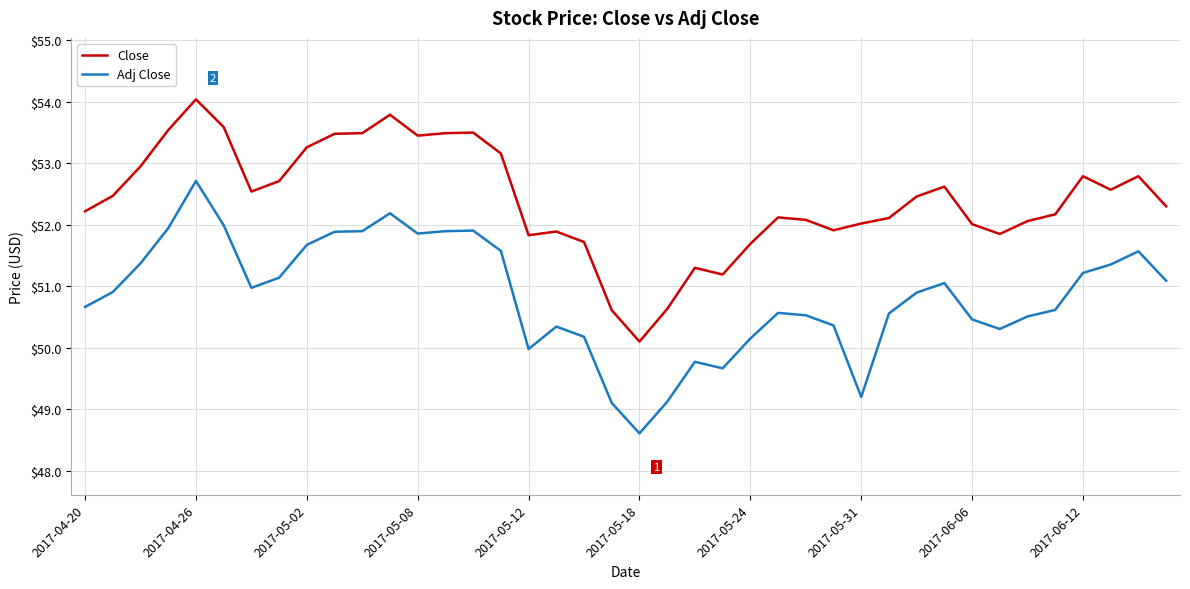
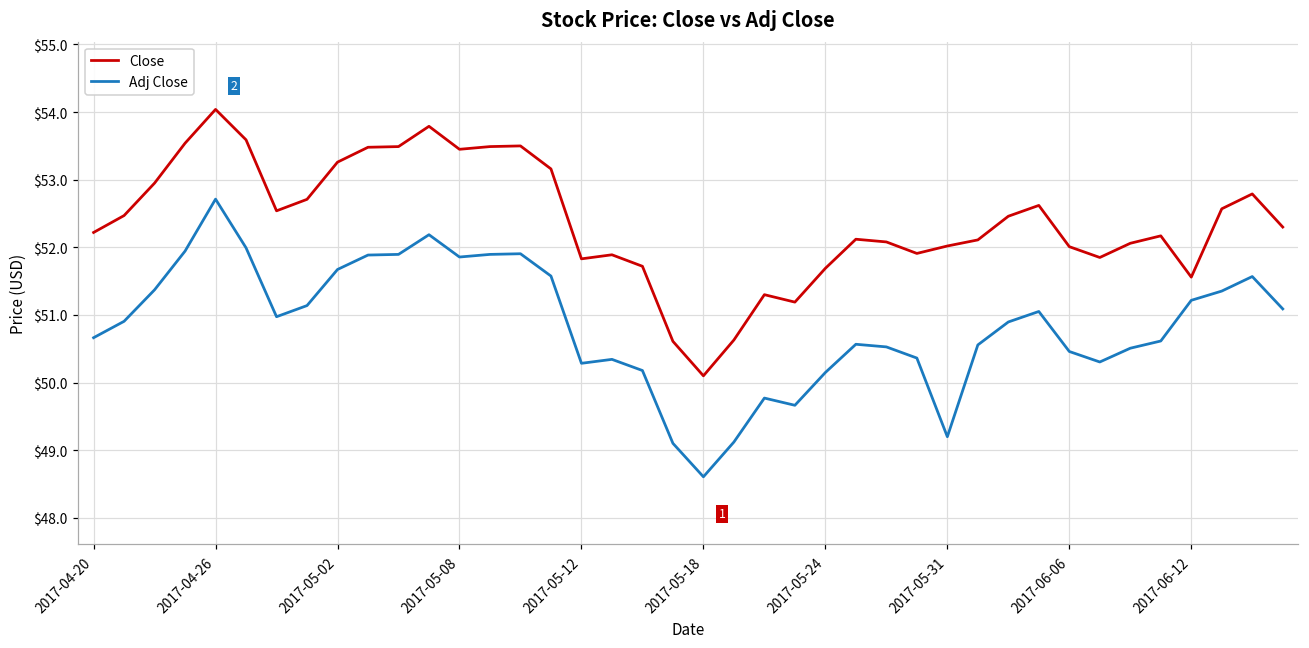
  {
    "Close": {
      "2017-04-20": "$52.2",
      "2017-05-02": "$53.3",
      "2017-05-08": "$53.5",
      "2017-05-12": "$51.8",
      "2017-05-18": "$50.1",
      "2017-05-24": "$51.7",
      "2017-05-31": "$52.0",
      "2017-06-06": "$52.0",
-     "2017-06-12": "$52.8"
+     "2017-06-12": "$51.6"
    },
    "Adj Close": {
      "2017-04-20": "$50.7",
      "2017-04-26": "$52.7",
      "2017-05-02": "$51.7",
      "2017-05-08": "$51.9",
-     "2017-05-12": "$50.0",
+     "2017-05-12": "$50.3",
      "2017-05-18": "$48.6",
      "2017-05-24": "$50.1",
      "2017-05-31": "$49.2",
      "2017-06-06": "$50.5",
      "2017-06-12": "$51.2"
    }
  }
